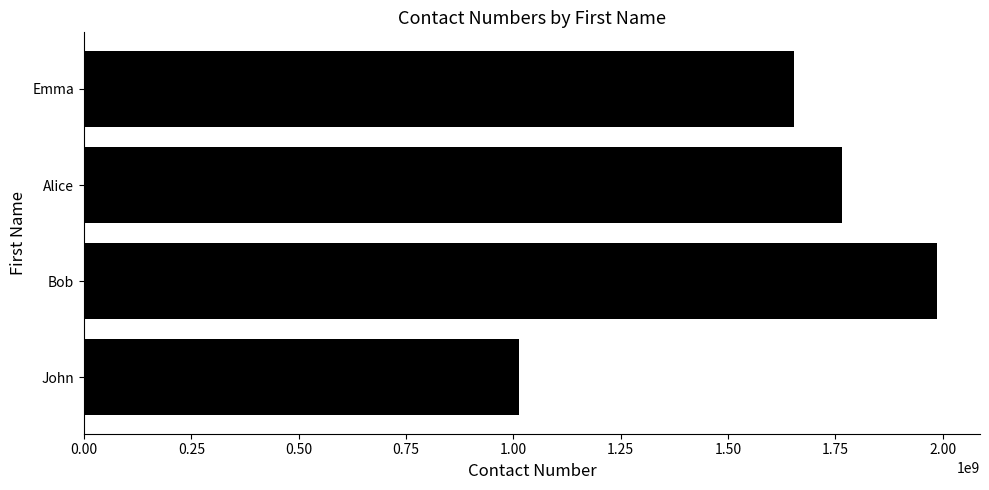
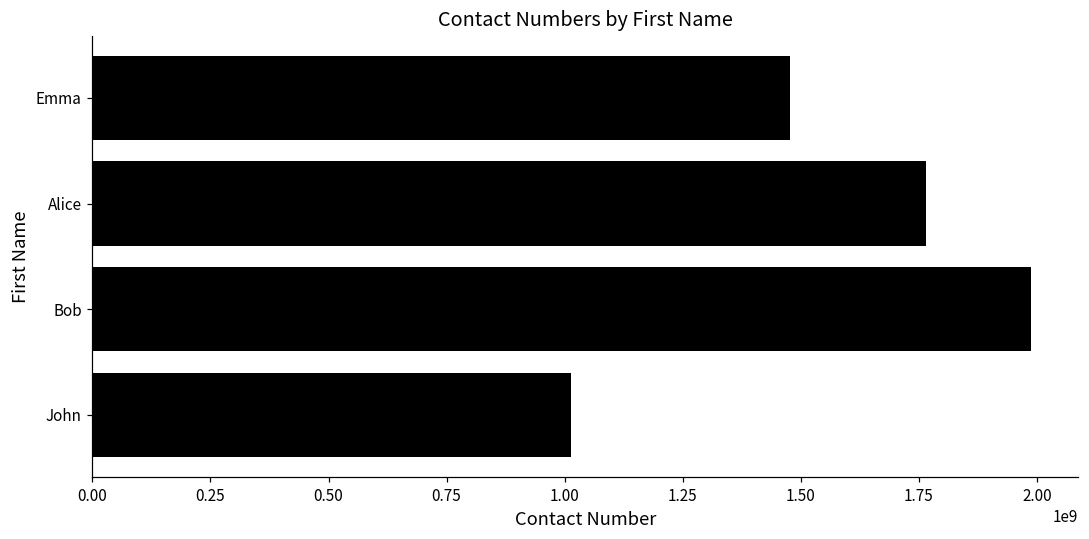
  {
-   "Emma": 1650000000,
+   "Emma": 1480000000,
    "Alice": 1770000000,
    "Bob": 1990000000,
    "John": 1010000000
  }
